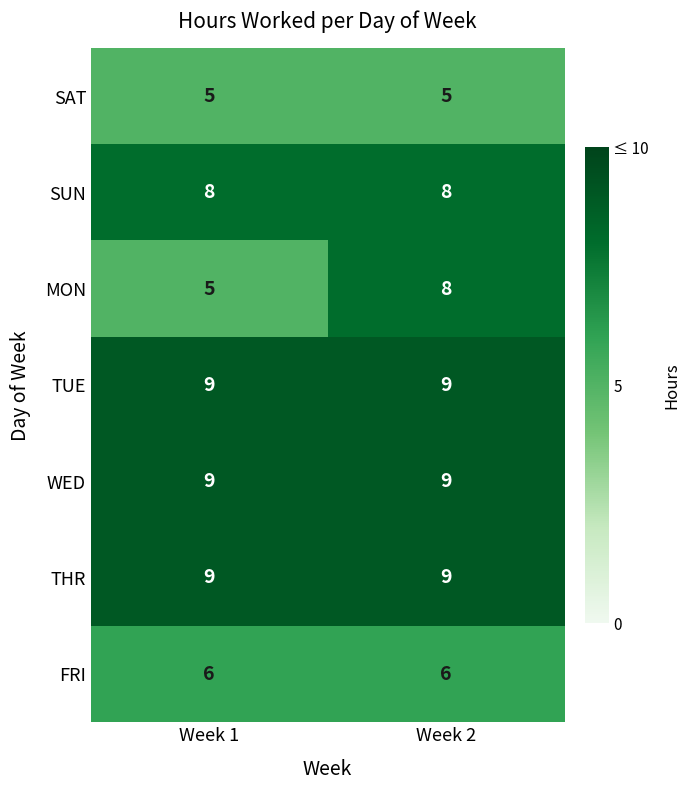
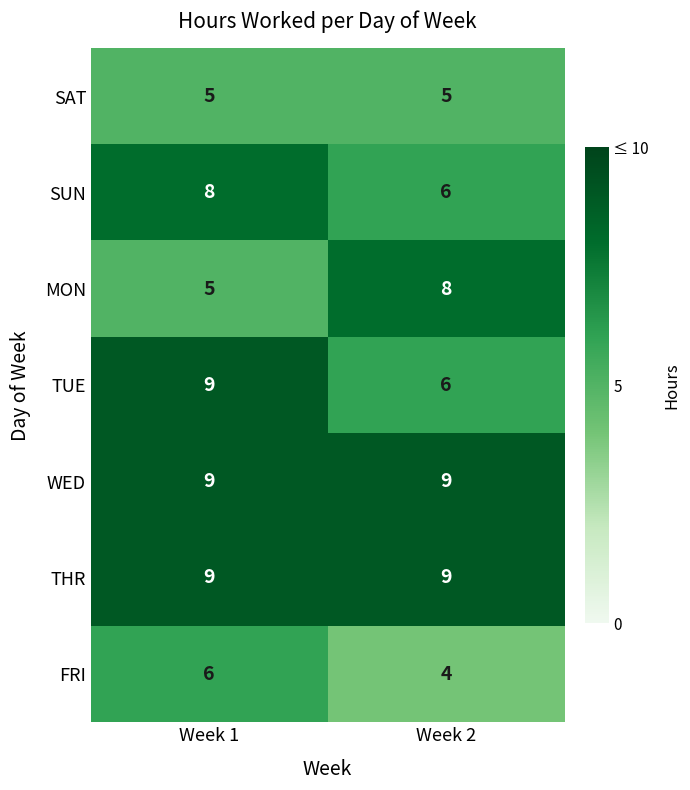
  {
    "SAT": {
      "Week 1": 5,
      "Week 2": 5
    },
    "SUN": {
      "Week 1": 8,
-     "Week 2": 8
+     "Week 2": 6
    },
    "MON": {
      "Week 1": 5,
      "Week 2": 8
    },
    "TUE": {
      "Week 1": 9,
-     "Week 2": 9
+     "Week 2": 6
    },
    "WED": {
      "Week 1": 9,
      "Week 2": 9
    },
    "THR": {
      "Week 1": 9,
      "Week 2": 9
    },
    "FRI": {
      "Week 1": 6,
-     "Week 2": 6
+     "Week 2": 4
    }
  }
